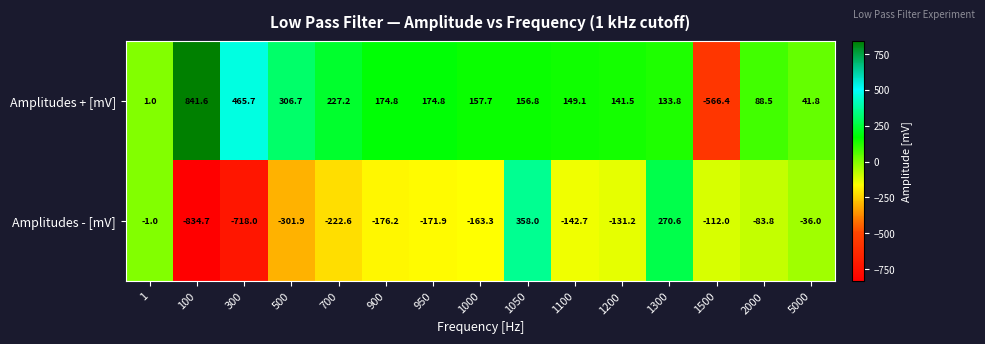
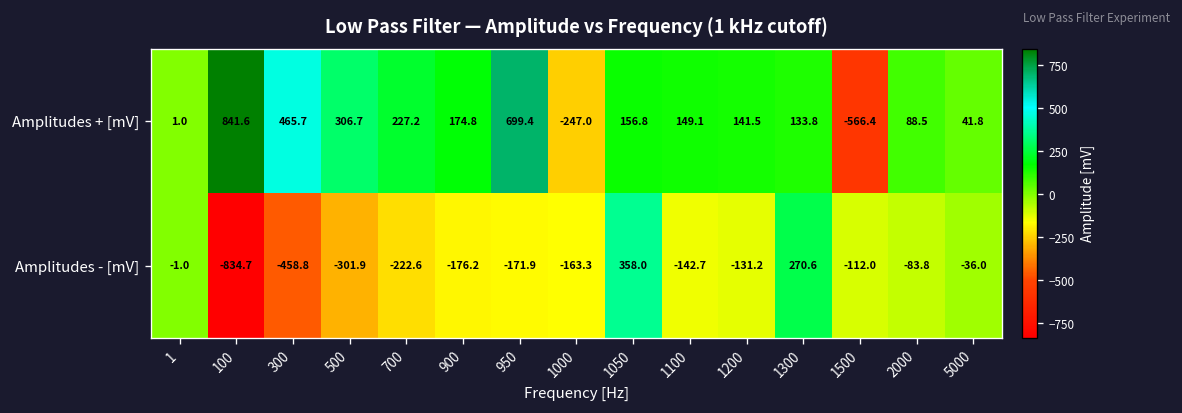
  {
    "Amplitudes + [mV]": {
      "1": 1.0,
      "100": 841.6,
      "300": 465.7,
      "500": 306.7,
      "700": 227.2,
      "900": 174.8,
-     "950": 174.8,
-     "1000": 157.7,
+     "950": 699.4,
+     "1000": -247.0,
      "1050": 156.8,
      "1100": 149.1,
      "1200": 141.5,
      "1300": 133.8,
      "1500": -566.4,
      "2000": 88.5,
      "5000": 41.8
    },
    "Amplitudes - [mV]": {
      "1": -1.0,
      "100": -834.7,
-     "300": -718.0,
+     "300": -458.8,
      "500": -301.9,
      "700": -222.6,
      "900": -176.2,
      "950": -171.9,
      "1000": -163.3,
      "1050": 358.0,
      "1100": -142.7,
      "1200": -131.2,
      "1300": 270.6,
      "1500": -112.0,
      "2000": -83.8,
      "5000": -36.0
    }
  }
